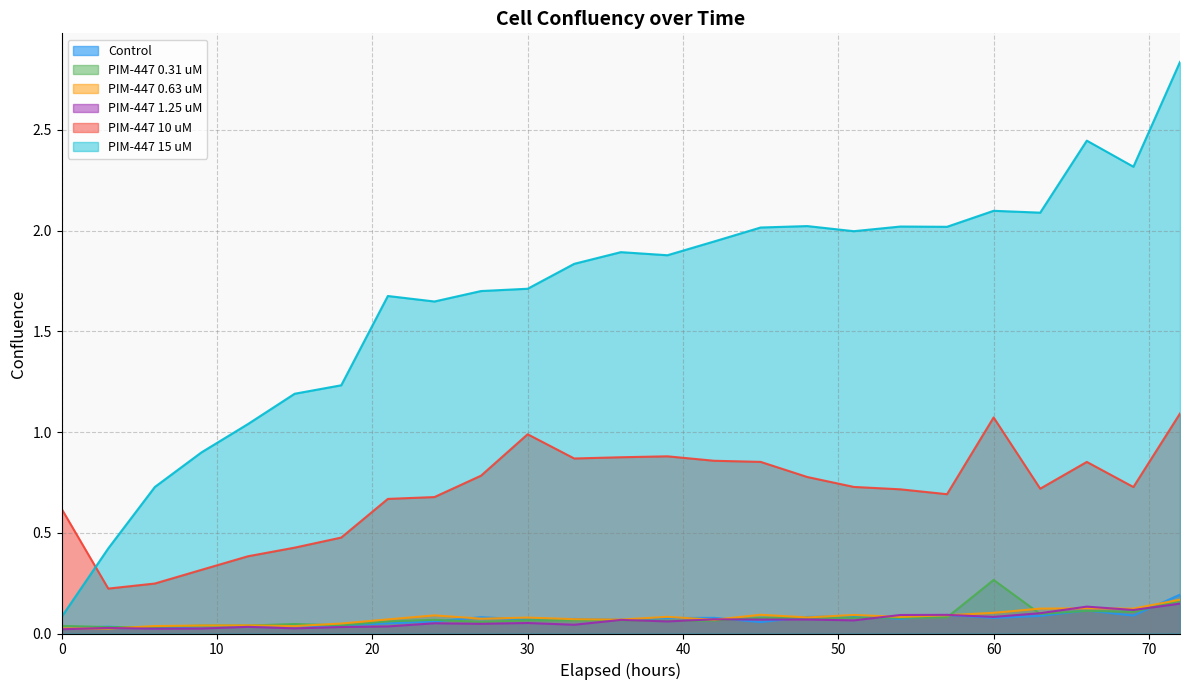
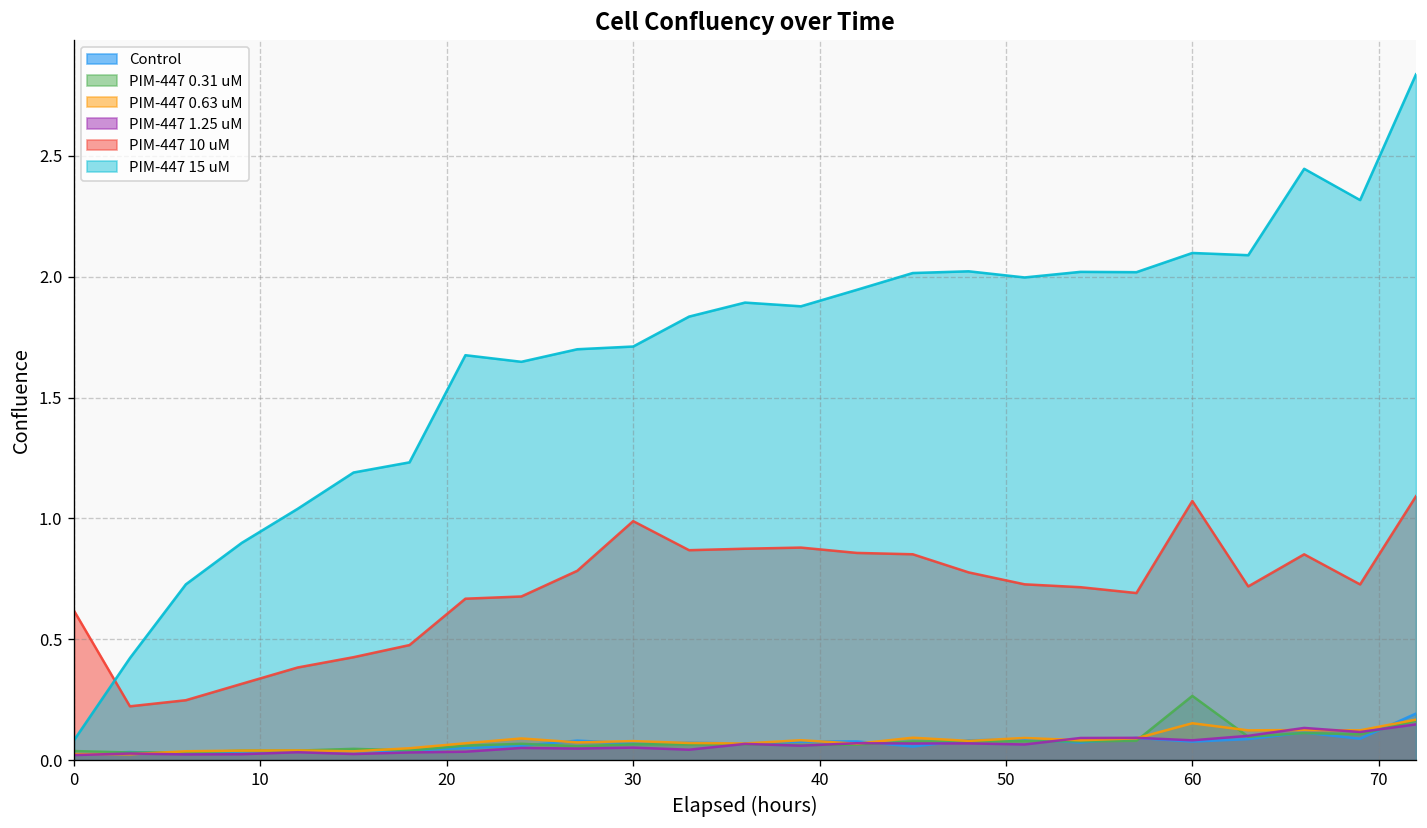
  {
    "PIM-447 0.31 uM": {
      "60": 0.27
    },
    "PIM-447 0.63 uM": {
-     "60": 0.10
+     "60": 0.15
    },
    "PIM-447 1.25 uM": {
      "30": 0.05
    },
    "PIM-447 10 uM": {
      "0": 0.62,
      "30": 0.99,
      "60": 1.07
    }
  }
